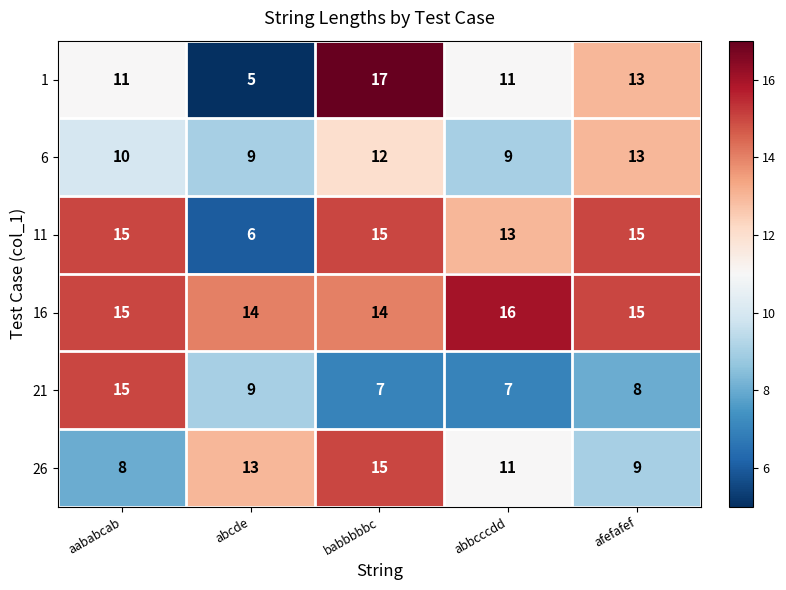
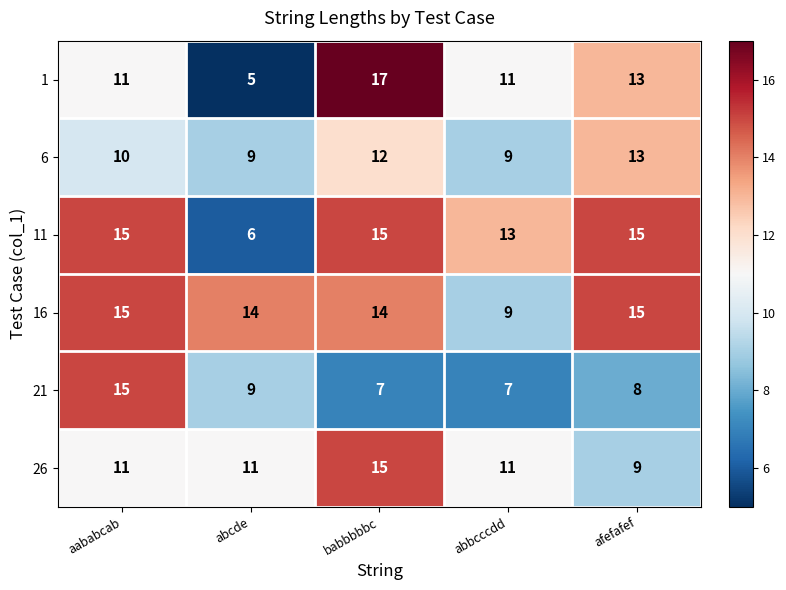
  {
    "1": {
      "aababcab": 11,
      "abcde": 5,
      "babbbbbc": 17,
      "abbcccdd": 11,
      "afefafef": 13
    },
    "6": {
      "aababcab": 10,
      "abcde": 9,
      "babbbbbc": 12,
      "abbcccdd": 9,
      "afefafef": 13
    },
    "11": {
      "aababcab": 15,
      "abcde": 6,
      "babbbbbc": 15,
      "abbcccdd": 13,
      "afefafef": 15
    },
    "16": {
      "aababcab": 15,
      "abcde": 14,
      "babbbbbc": 14,
-     "abbcccdd": 16,
+     "abbcccdd": 9,
      "afefafef": 15
    },
    "21": {
      "aababcab": 15,
      "abcde": 9,
      "babbbbbc": 7,
      "abbcccdd": 7,
      "afefafef": 8
    },
    "26": {
-     "aababcab": 8,
-     "abcde": 13,
+     "aababcab": 11,
+     "abcde": 11,
      "babbbbbc": 15,
      "abbcccdd": 11,
      "afefafef": 9
    }
  }
